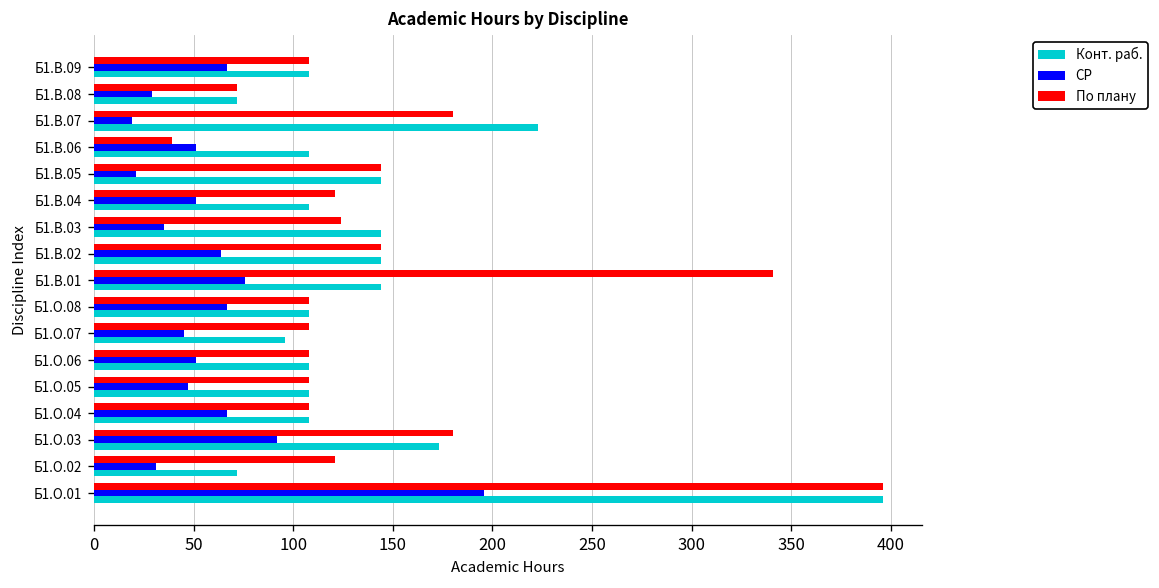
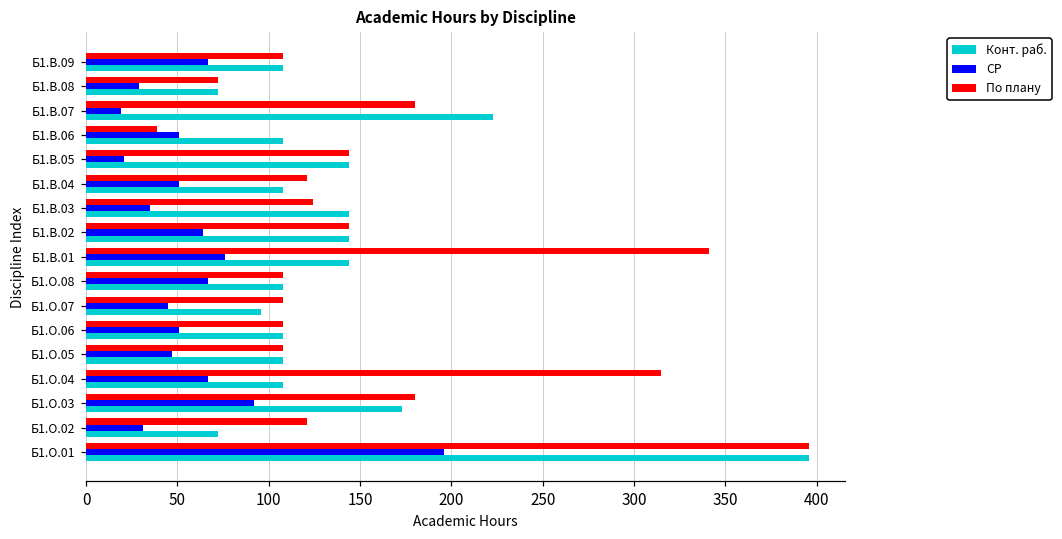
  {
    "Конт. раб.": {
      "Б1.В.09": 108,
      "Б1.В.08": 72,
      "Б1.В.07": 223,
      "Б1.В.06": 108,
      "Б1.В.05": 144,
      "Б1.В.04": 108,
      "Б1.В.03": 144,
      "Б1.В.02": 144,
      "Б1.В.01": 144,
      "Б1.О.08": 108,
      "Б1.О.07": 96,
      "Б1.О.06": 108,
      "Б1.О.05": 108,
      "Б1.О.04": 108,
      "Б1.О.03": 173,
      "Б1.О.02": 72,
      "Б1.О.01": 396
    },
    "СР": {
      "Б1.В.09": 67,
      "Б1.В.08": 29,
      "Б1.В.07": 19,
      "Б1.В.06": 51,
      "Б1.В.05": 21,
      "Б1.В.04": 51,
      "Б1.В.03": 35,
      "Б1.В.02": 64,
      "Б1.В.01": 76,
      "Б1.О.08": 67,
      "Б1.О.07": 45,
      "Б1.О.06": 51,
      "Б1.О.05": 47,
      "Б1.О.04": 67,
      "Б1.О.03": 92,
      "Б1.О.02": 31,
      "Б1.О.01": 196
    },
    "По плану": {
      "Б1.В.09": 108,
      "Б1.В.08": 72,
      "Б1.В.07": 180,
      "Б1.В.06": 39,
      "Б1.В.05": 144,
      "Б1.В.04": 121,
      "Б1.В.03": 124,
      "Б1.В.02": 144,
      "Б1.В.01": 341,
      "Б1.О.08": 108,
      "Б1.О.07": 108,
      "Б1.О.06": 108,
      "Б1.О.05": 108,
-     "Б1.О.04": 108,
+     "Б1.О.04": 315,
      "Б1.О.03": 180,
      "Б1.О.02": 121,
      "Б1.О.01": 396
    }
  }
